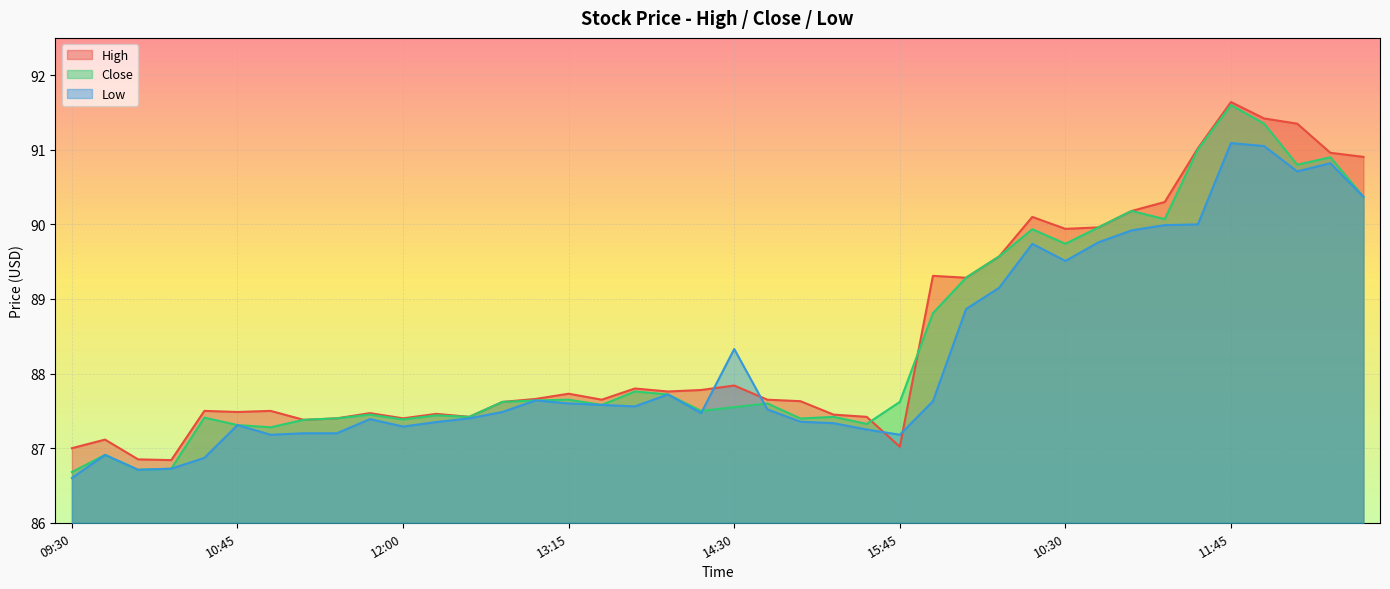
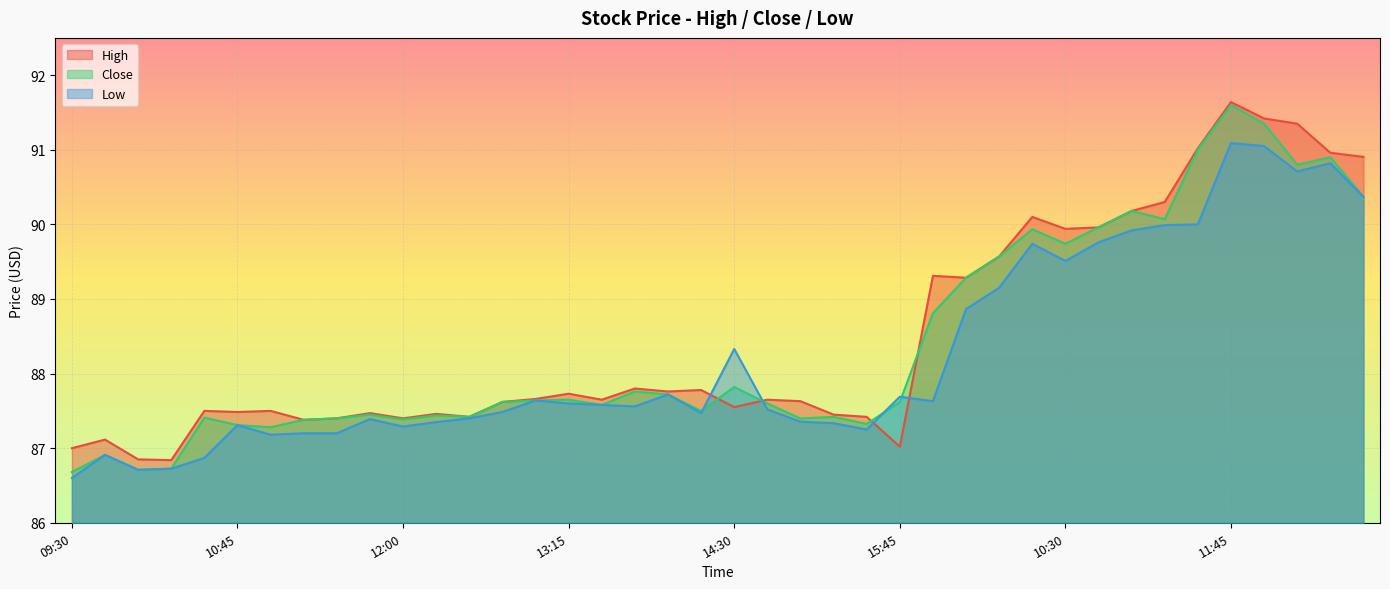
  {
    "High": {
      "13:15": 87.7,
-     "14:30": 87.8,
+     "14:30": 87.6,
      "15:45": 87.0
    },
    "Close": {
      "13:15": 87.7,
-     "14:30": 87.6,
+     "14:30": 87.8,
      "15:45": 87.6
    },
    "Low": {
      "13:15": 87.6,
      "14:30": 88.3,
-     "15:45": 87.2
+     "15:45": 87.7
    }
  }
